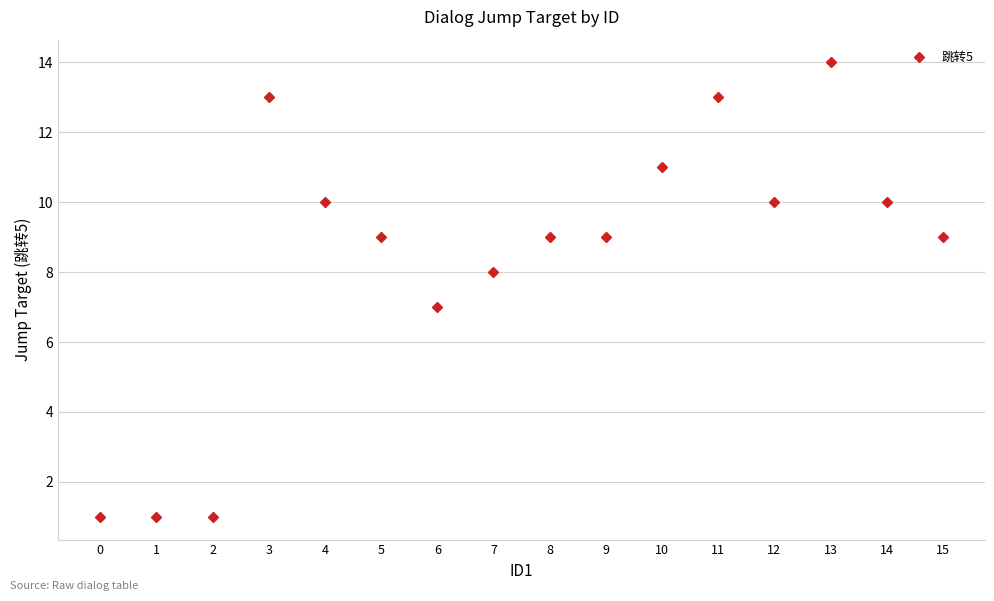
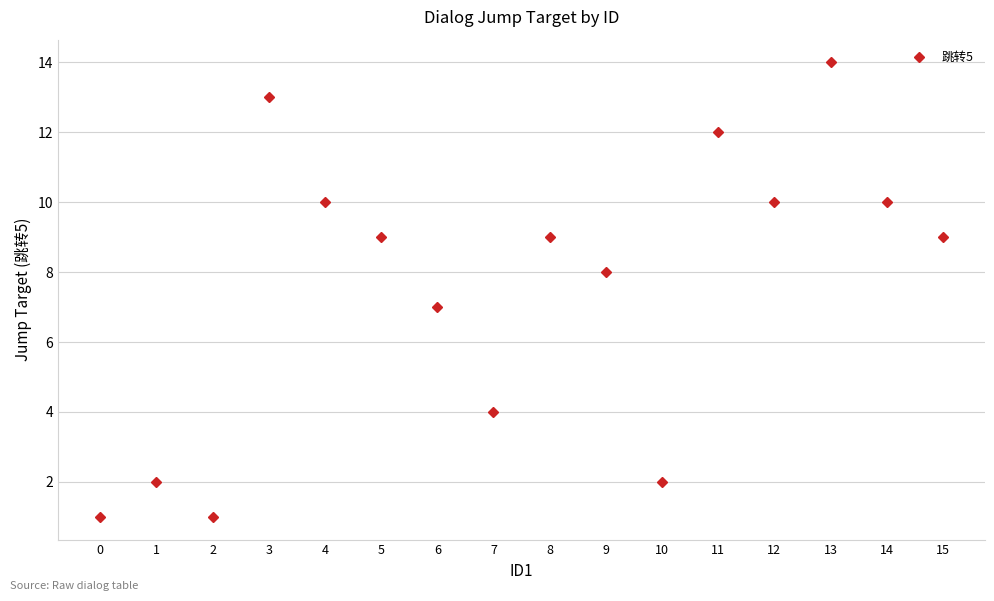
  {
    "0": 1,
-   "1": 1,
+   "1": 2,
    "2": 1,
    "3": 13,
    "4": 10,
    "5": 9,
    "6": 7,
-   "7": 8,
+   "7": 4,
    "8": 9,
-   "9": 9,
-   "10": 11,
-   "11": 13,
+   "9": 8,
+   "10": 2,
+   "11": 12,
    "12": 10,
    "13": 14,
    "14": 10,
    "15": 9
  }
